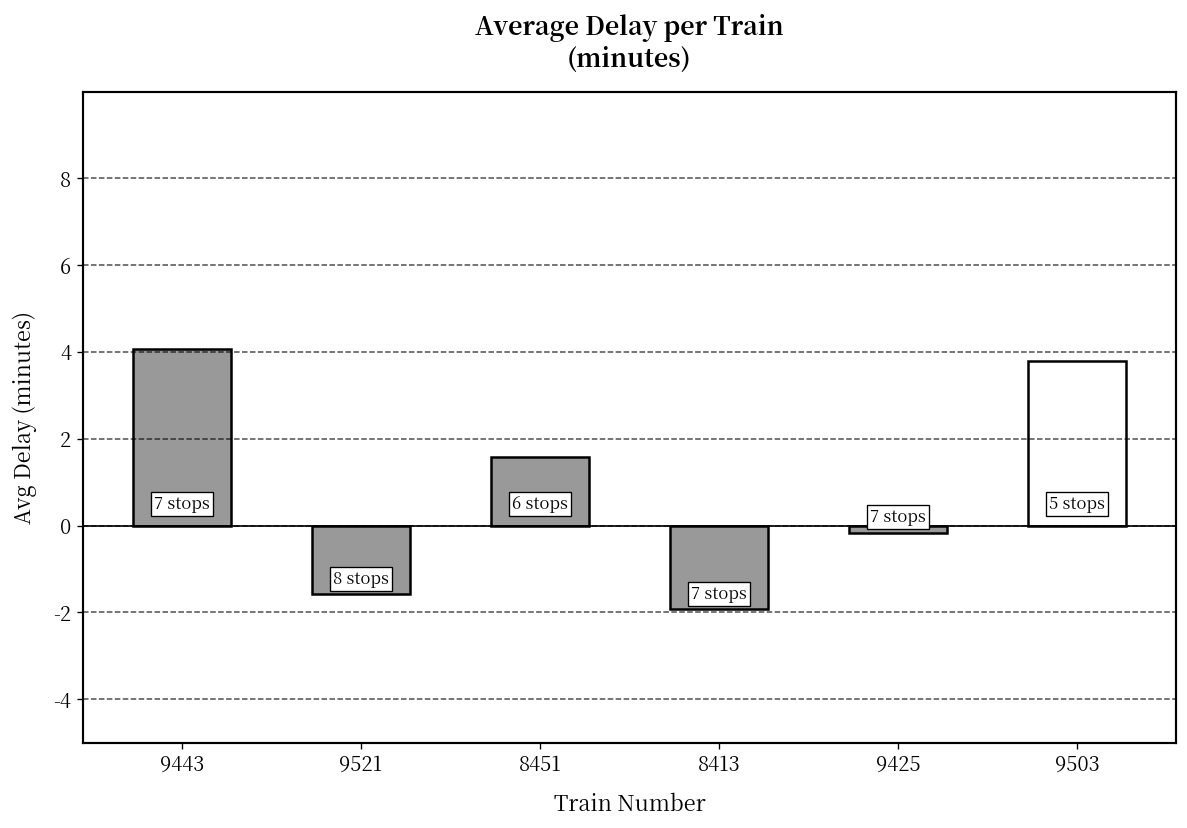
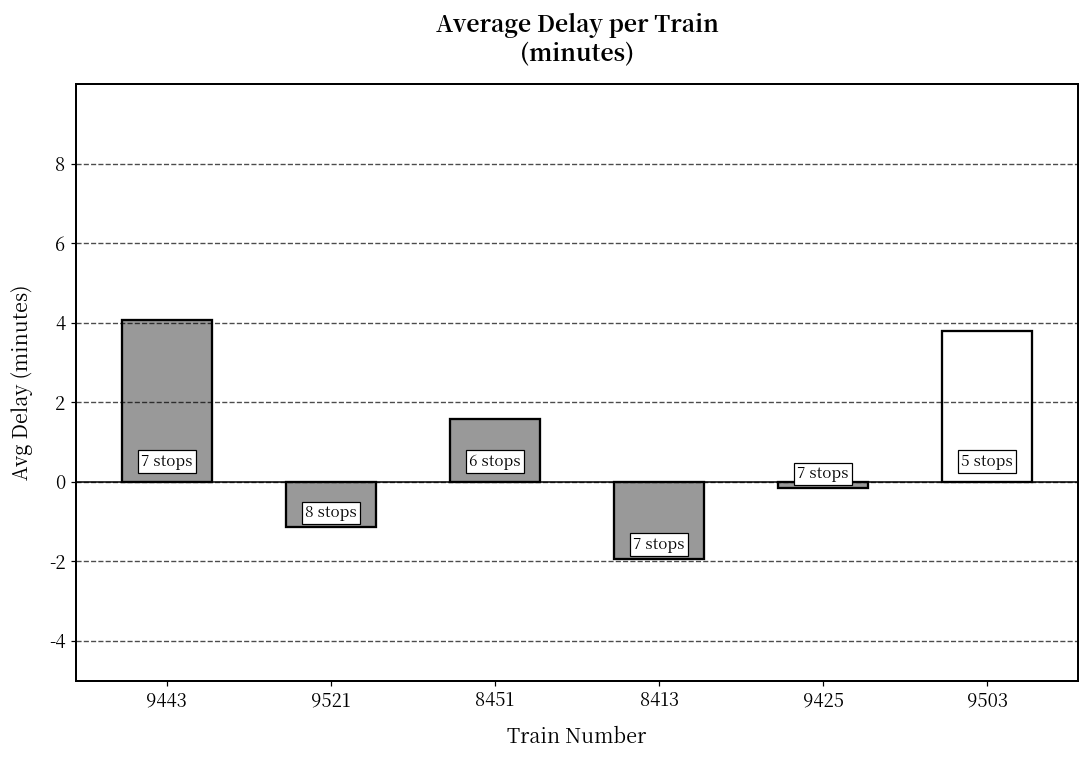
  {
-   "9521": -1.6
+   "9521": -1.1
  }
